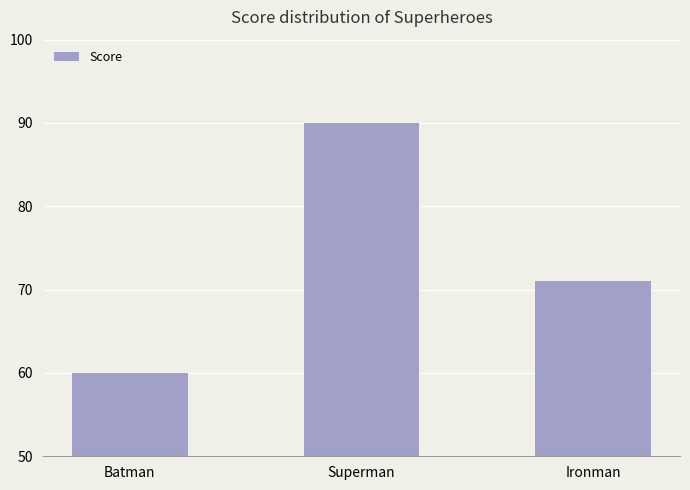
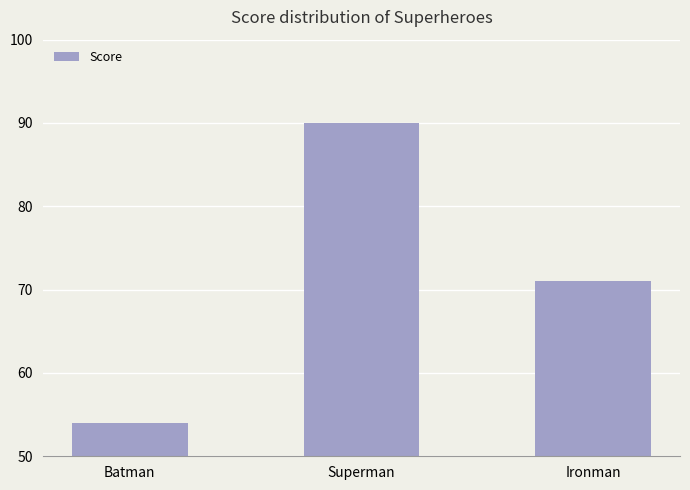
  {
-   "Batman": 60,
+   "Batman": 54,
    "Superman": 90,
    "Ironman": 71
  }
